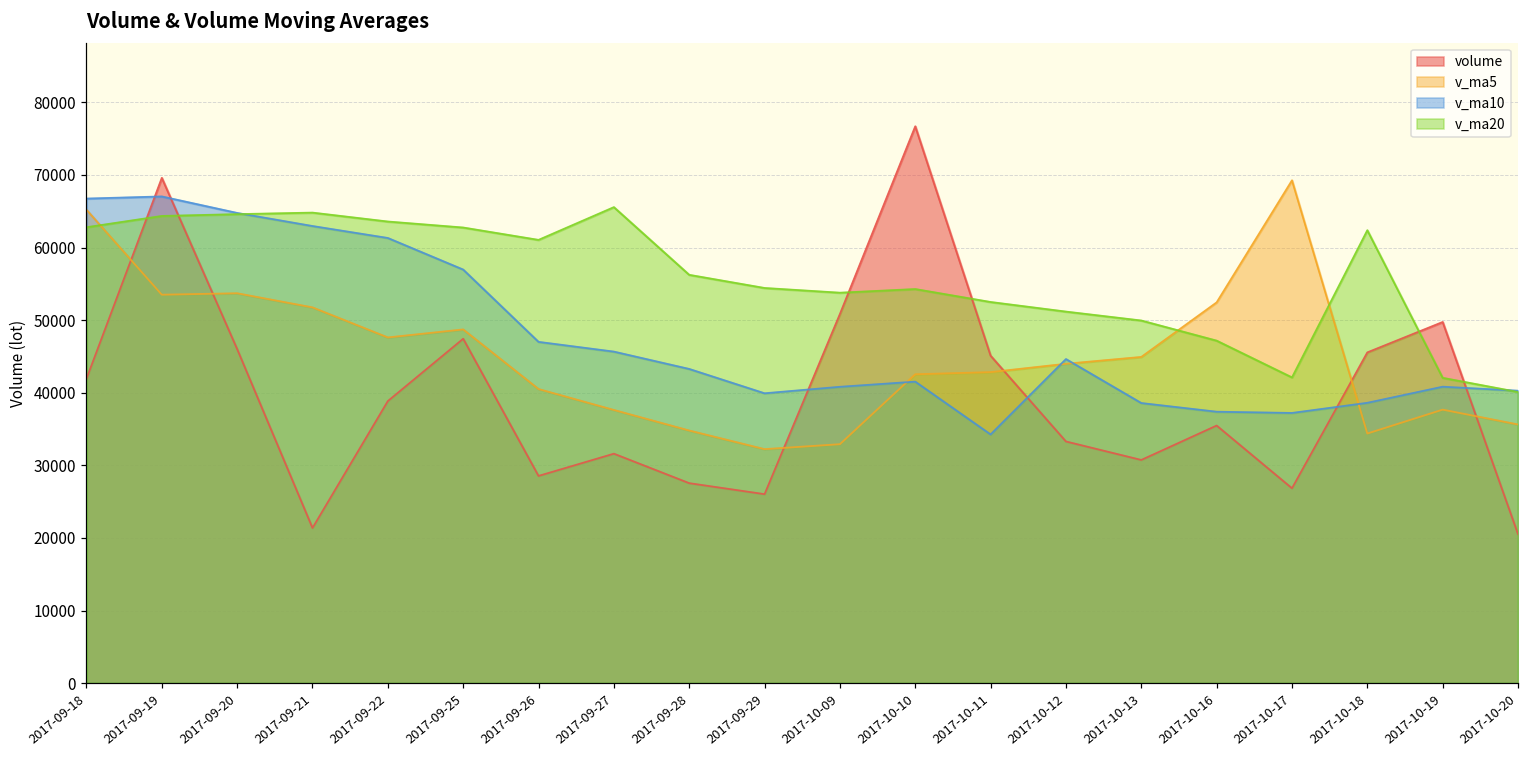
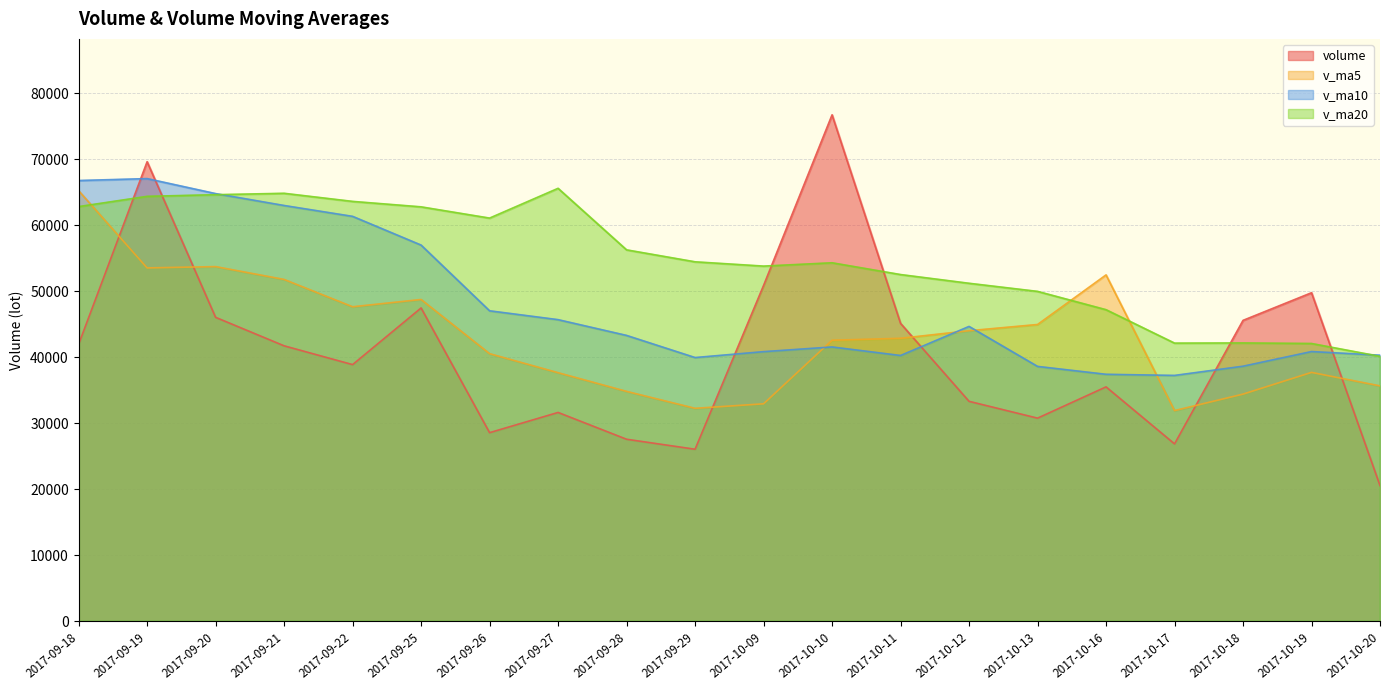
  {
    "volume": {
      "2017-09-18": 42000,
      "2017-09-19": 70000,
      "2017-09-20": 46000,
-     "2017-09-21": 21000,
+     "2017-09-21": 42000,
      "2017-09-22": 39000,
      "2017-09-25": 47000,
      "2017-09-26": 29000,
      "2017-09-27": 32000,
      "2017-09-28": 28000,
      "2017-09-29": 26000,
      "2017-10-09": 51000,
      "2017-10-10": 77000,
      "2017-10-11": 45000,
      "2017-10-12": 33000,
      "2017-10-13": 31000,
      "2017-10-16": 35000,
      "2017-10-17": 27000,
      "2017-10-18": 46000,
      "2017-10-19": 50000,
      "2017-10-20": 21000
    },
    "v_ma5": {
      "2017-09-18": 65000,
      "2017-09-19": 54000,
      "2017-09-20": 54000,
      "2017-09-21": 52000,
      "2017-09-22": 48000,
      "2017-09-25": 49000,
      "2017-09-26": 41000,
      "2017-09-27": 38000,
      "2017-09-28": 35000,
      "2017-09-29": 32000,
      "2017-10-09": 33000,
      "2017-10-10": 43000,
      "2017-10-11": 43000,
      "2017-10-12": 44000,
      "2017-10-13": 45000,
      "2017-10-16": 52000,
-     "2017-10-17": 69000,
+     "2017-10-17": 32000,
      "2017-10-18": 34000,
      "2017-10-19": 38000,
      "2017-10-20": 36000
    },
    "v_ma10": {
      "2017-09-18": 67000,
      "2017-09-19": 67000,
      "2017-09-21": 63000,
      "2017-09-22": 61000,
      "2017-09-25": 57000,
      "2017-09-26": 47000,
      "2017-09-27": 46000,
      "2017-09-28": 43000,
      "2017-09-29": 40000,
      "2017-10-09": 41000,
      "2017-10-10": 42000,
-     "2017-10-11": 34000,
+     "2017-10-11": 40000,
      "2017-10-12": 45000,
      "2017-10-13": 39000,
      "2017-10-16": 37000,
      "2017-10-17": 37000,
      "2017-10-18": 39000,
      "2017-10-19": 41000
    },
    "v_ma20": {
      "2017-09-18": 63000,
      "2017-09-19": 64000,
      "2017-09-21": 65000,
      "2017-09-22": 64000,
      "2017-09-25": 63000,
      "2017-09-26": 61000,
      "2017-09-27": 66000,
      "2017-09-28": 56000,
      "2017-09-29": 54000,
      "2017-10-09": 54000,
      "2017-10-10": 54000,
      "2017-10-11": 53000,
      "2017-10-12": 51000,
      "2017-10-13": 50000,
      "2017-10-16": 47000,
      "2017-10-17": 42000,
-     "2017-10-18": 62000,
+     "2017-10-18": 42000,
      "2017-10-19": 42000
    }
  }
